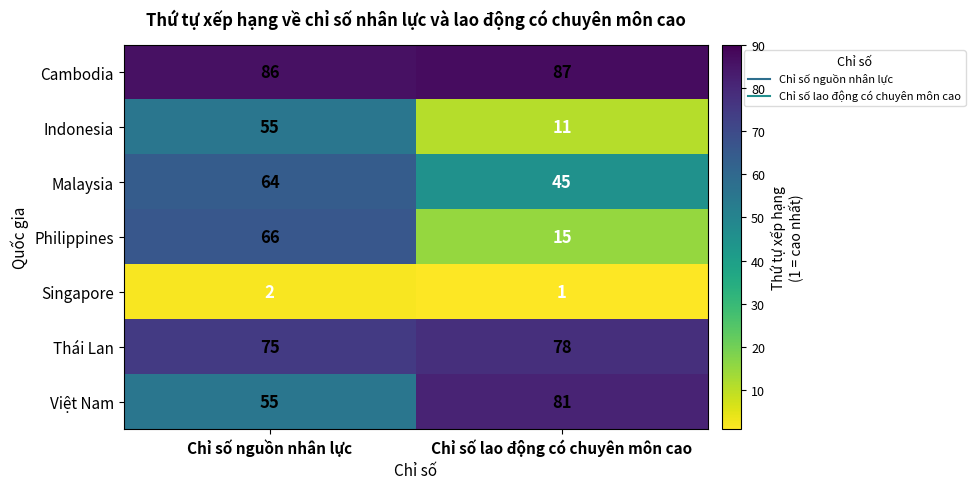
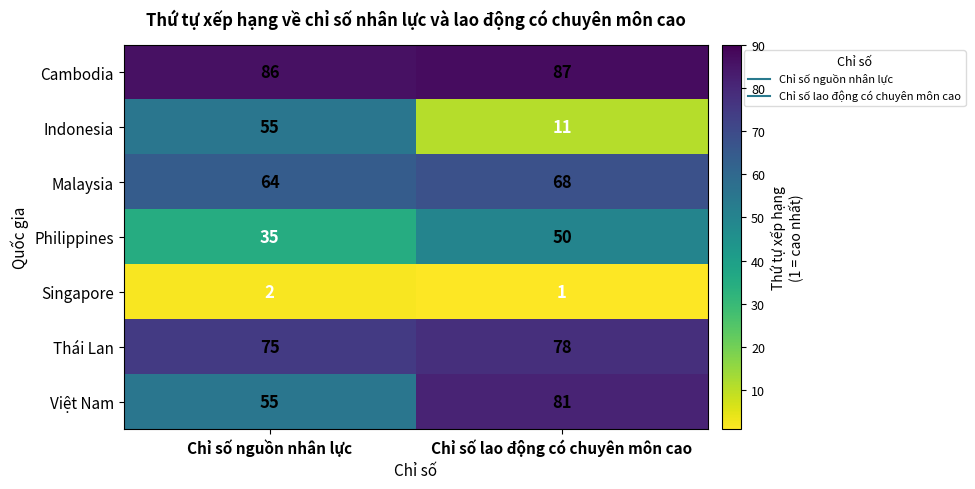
  {
    "Cambodia": {
      "Chỉ số nguồn nhân lực": 86,
      "Chỉ số lao động có chuyên môn cao": 87
    },
    "Indonesia": {
      "Chỉ số nguồn nhân lực": 55,
      "Chỉ số lao động có chuyên môn cao": 11
    },
    "Malaysia": {
      "Chỉ số nguồn nhân lực": 64,
-     "Chỉ số lao động có chuyên môn cao": 45
+     "Chỉ số lao động có chuyên môn cao": 68
    },
    "Philippines": {
-     "Chỉ số nguồn nhân lực": 66,
-     "Chỉ số lao động có chuyên môn cao": 15
+     "Chỉ số nguồn nhân lực": 35,
+     "Chỉ số lao động có chuyên môn cao": 50
    },
    "Singapore": {
      "Chỉ số nguồn nhân lực": 2,
      "Chỉ số lao động có chuyên môn cao": 1
    },
    "Thái Lan": {
      "Chỉ số nguồn nhân lực": 75,
      "Chỉ số lao động có chuyên môn cao": 78
    },
    "Việt Nam": {
      "Chỉ số nguồn nhân lực": 55,
      "Chỉ số lao động có chuyên môn cao": 81
    }
  }
